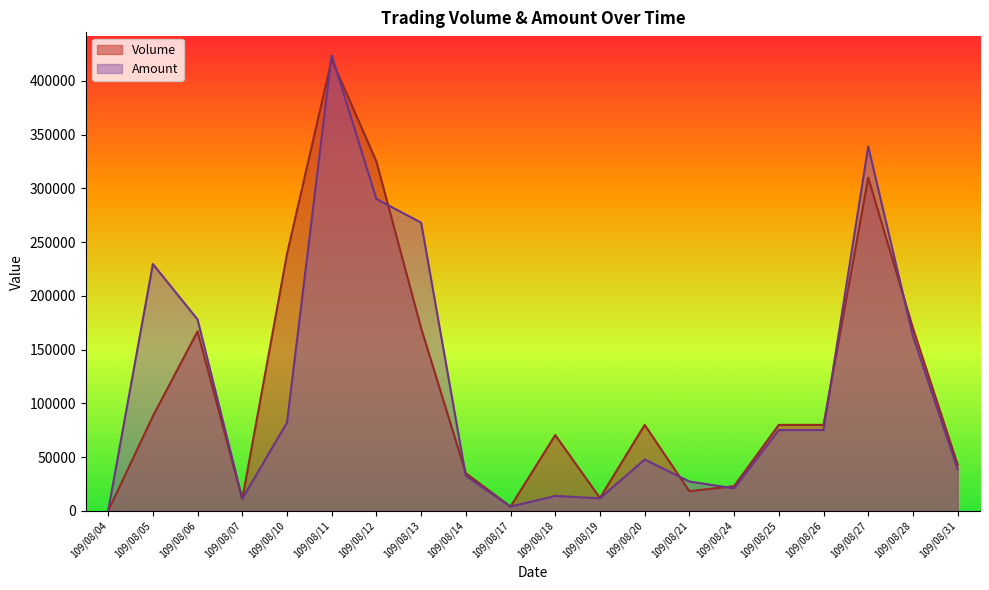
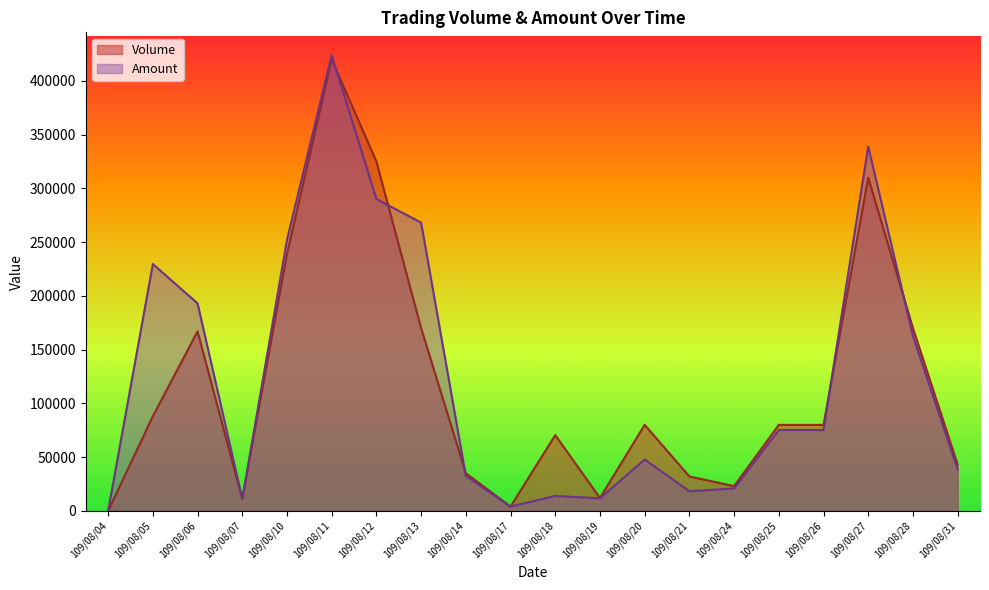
  {
    "Volume": {
      "109/08/05": 88000,
      "109/08/06": 167000,
      "109/08/10": 239000,
      "109/08/11": 420000,
      "109/08/12": 325000,
      "109/08/13": 170000,
      "109/08/14": 35000,
      "109/08/18": 70000,
      "109/08/20": 80000,
-     "109/08/21": 18000,
+     "109/08/21": 32000,
      "109/08/25": 80000,
      "109/08/26": 80000,
      "109/08/27": 310000,
      "109/08/28": 170000,
      "109/08/31": 43000
    },
    "Amount": {
      "109/08/05": 230000,
-     "109/08/06": 178000,
-     "109/08/10": 82000,
+     "109/08/06": 193000,
+     "109/08/10": 252000,
      "109/08/11": 424000,
      "109/08/12": 290000,
      "109/08/13": 268000,
      "109/08/14": 33000,
      "109/08/18": 14000,
      "109/08/20": 48000,
-     "109/08/21": 27000,
+     "109/08/21": 18000,
      "109/08/25": 75000,
      "109/08/26": 75000,
      "109/08/27": 339000,
      "109/08/28": 163000,
      "109/08/31": 39000
    }
  }
